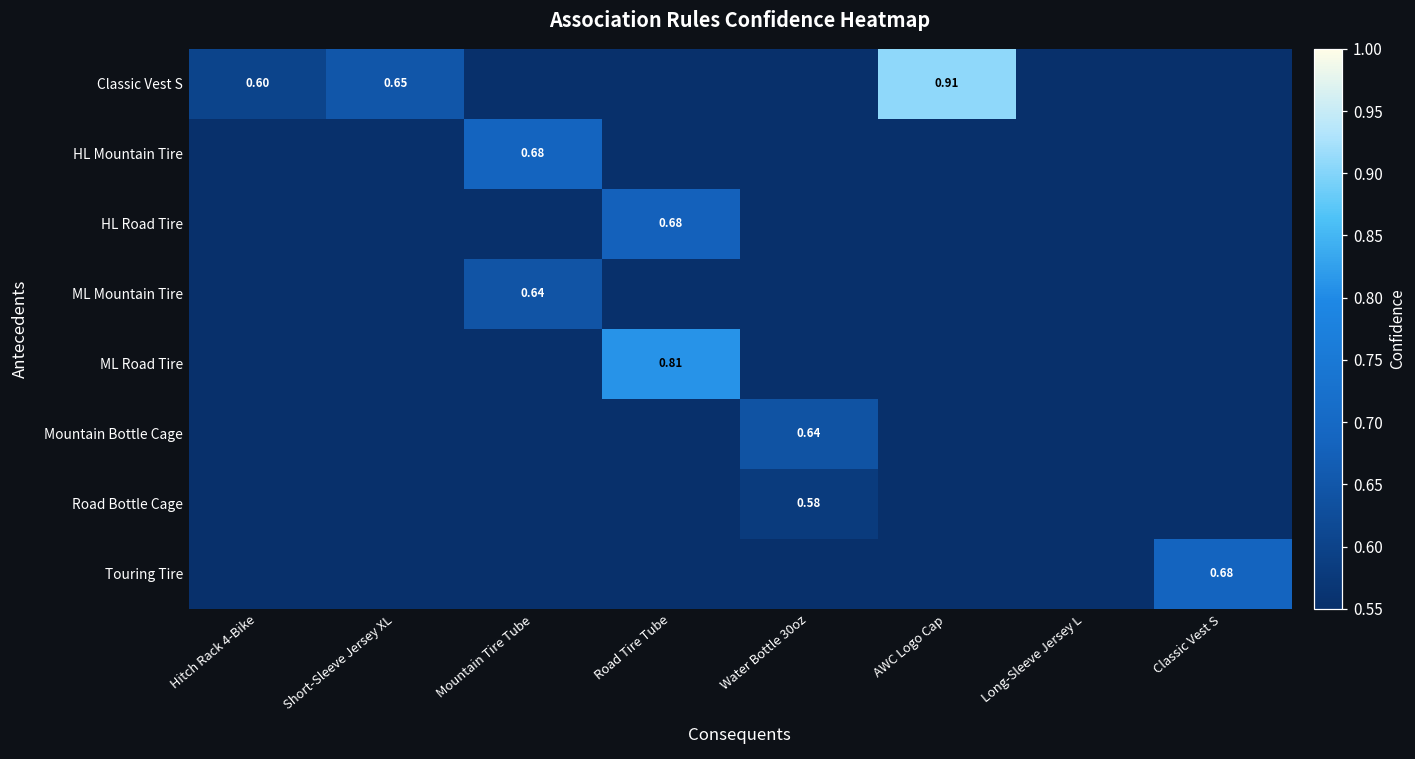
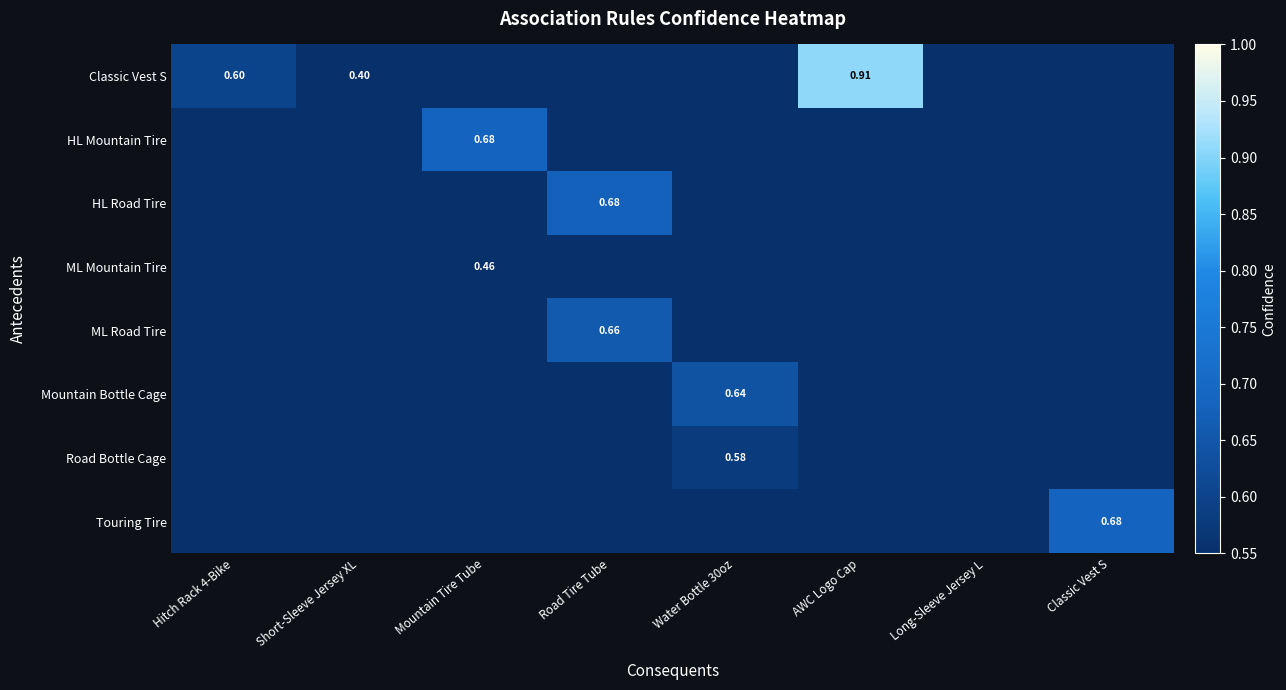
  {
    "Classic Vest S": {
      "Hitch Rack 4-Bike": 0.60,
-     "Short-Sleeve Jersey XL": 0.65,
+     "Short-Sleeve Jersey XL": 0.40,
      "AWC Logo Cap": 0.91
    },
    "HL Mountain Tire": {
      "Mountain Tire Tube": 0.68
    },
    "HL Road Tire": {
      "Road Tire Tube": 0.68
    },
    "ML Mountain Tire": {
-     "Mountain Tire Tube": 0.64
+     "Mountain Tire Tube": 0.46
    },
    "ML Road Tire": {
-     "Road Tire Tube": 0.81
+     "Road Tire Tube": 0.66
    },
    "Mountain Bottle Cage": {
      "Water Bottle 30oz": 0.64
    },
    "Road Bottle Cage": {
      "Water Bottle 30oz": 0.58
    },
    "Touring Tire": {
      "Classic Vest S": 0.68
    }
  }
